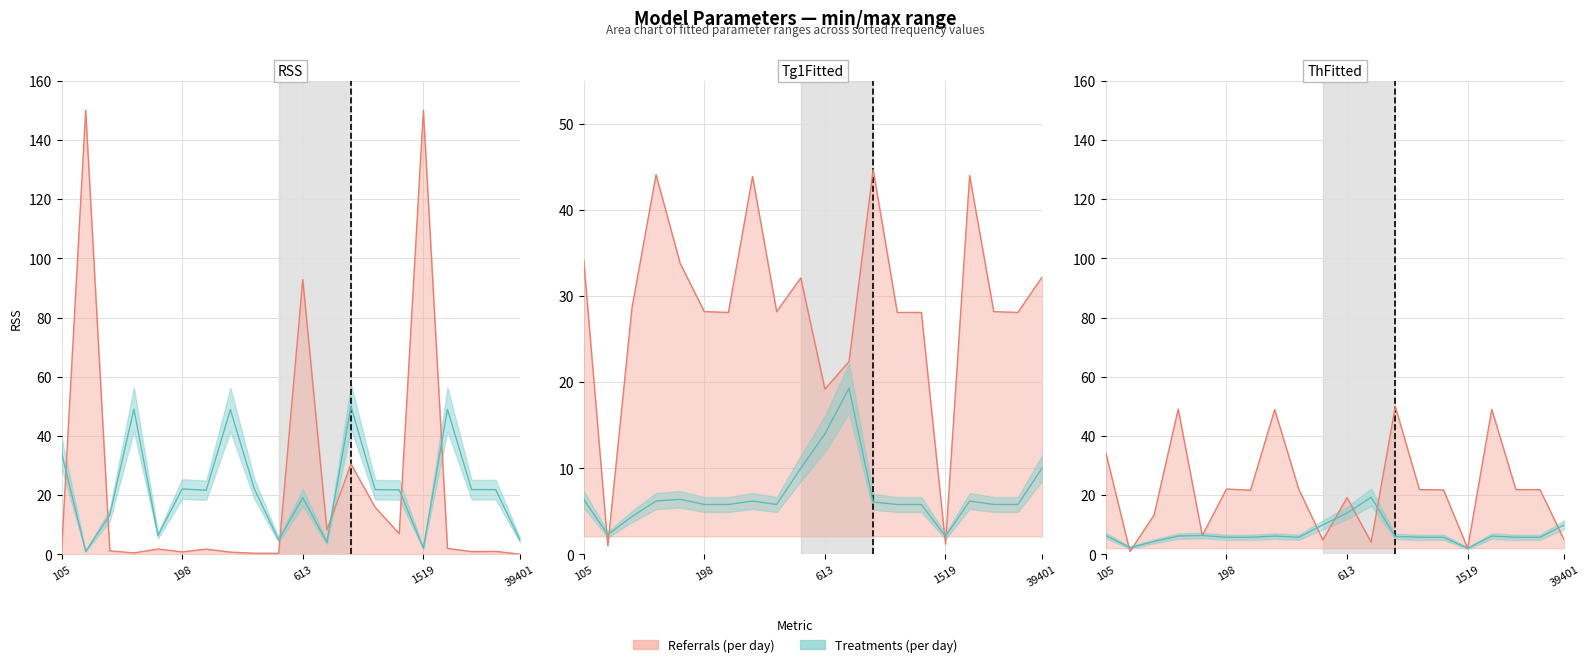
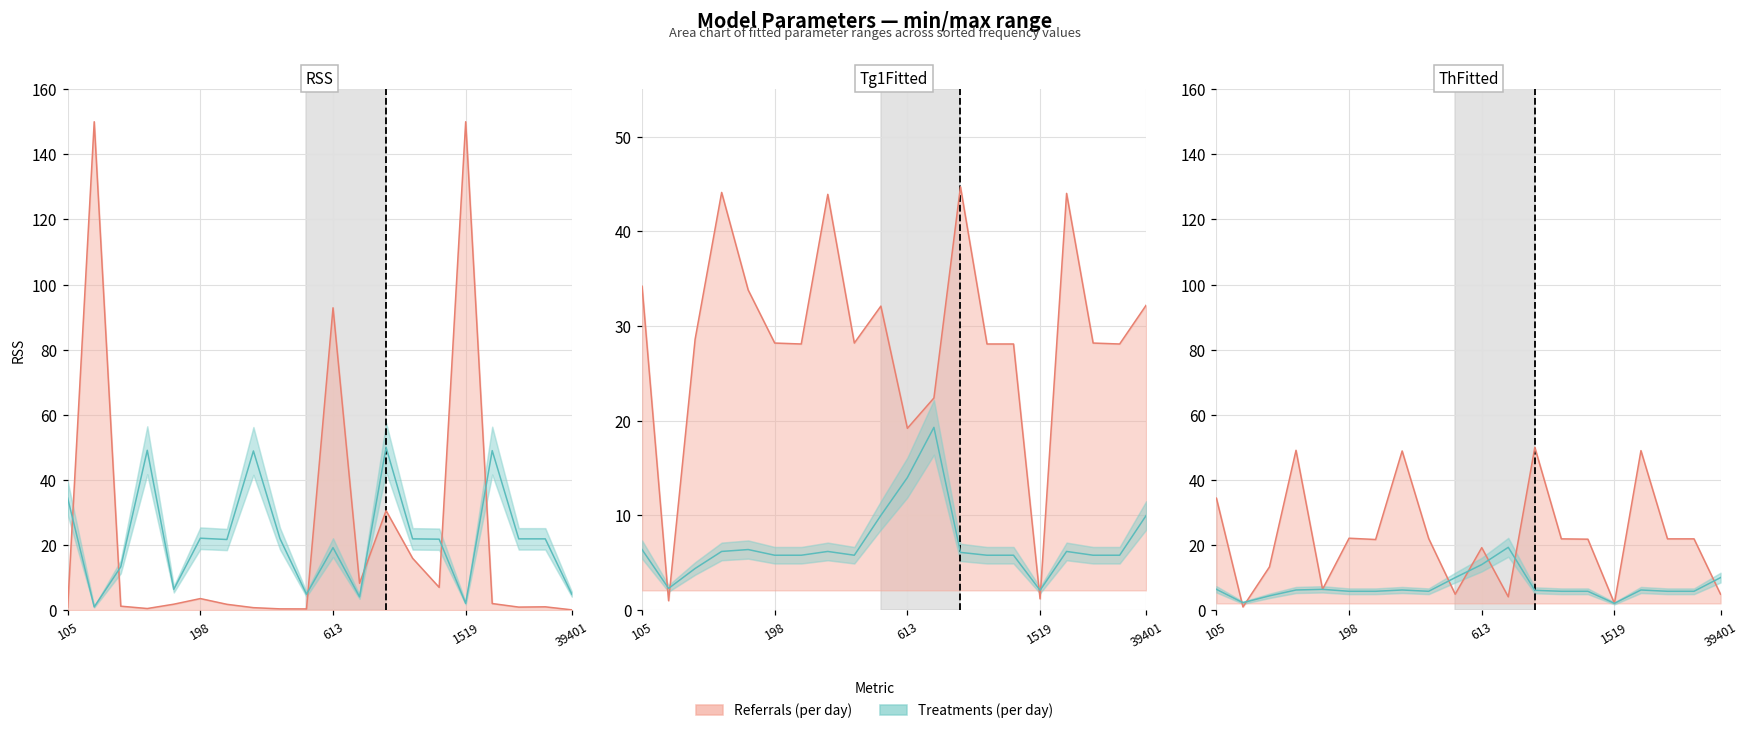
  {
    "RSS": {
      "Referrals (per day)": {
        "105": 1,
-       "198": 1,
+       "198": 4,
        "613": 93,
        "1519": 150,
        "39401": 0
      }
    }
  }
